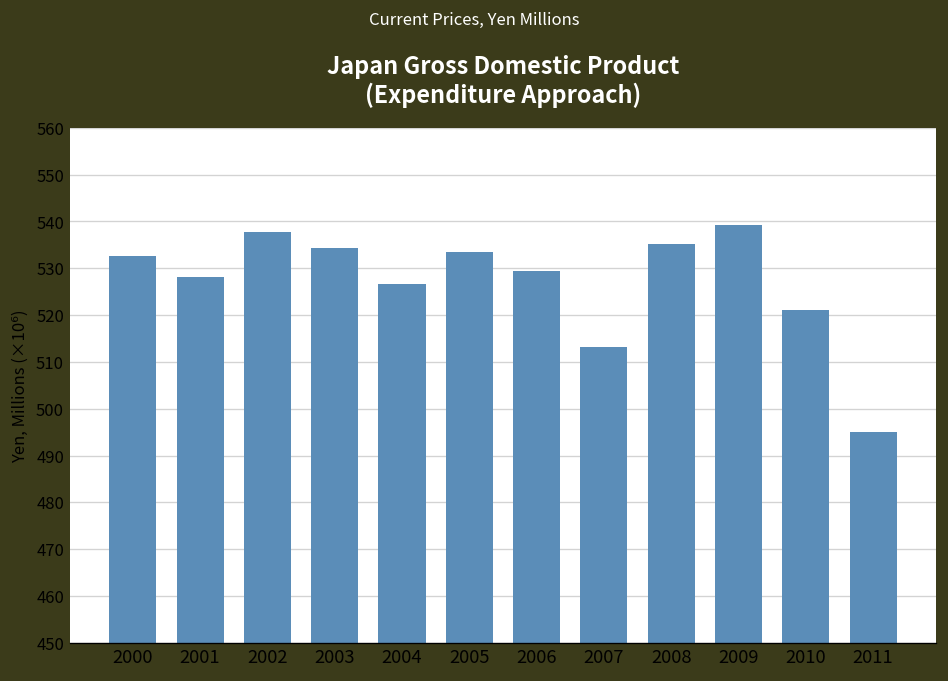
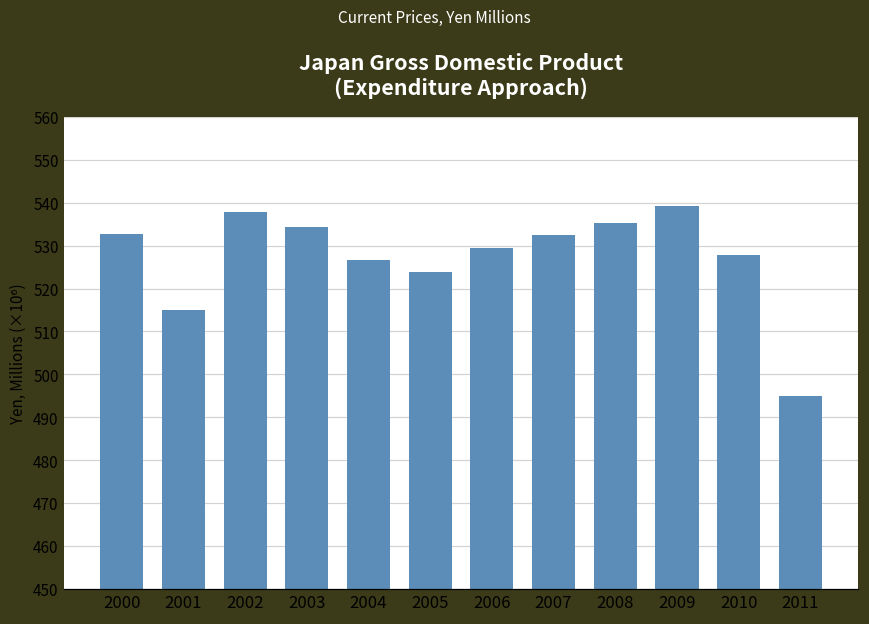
  {
    "2000": 533,
-   "2001": 528,
+   "2001": 515,
    "2002": 538,
    "2003": 534,
    "2004": 527,
-   "2005": 534,
+   "2005": 524,
    "2006": 529,
-   "2007": 513,
+   "2007": 533,
    "2008": 535,
    "2009": 539,
-   "2010": 521,
+   "2010": 528,
    "2011": 495
  }
